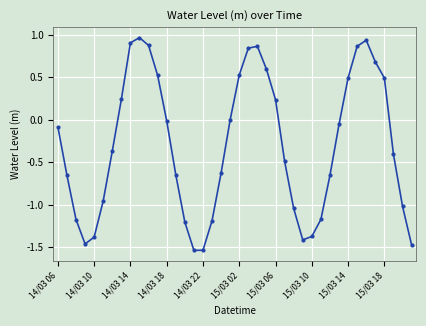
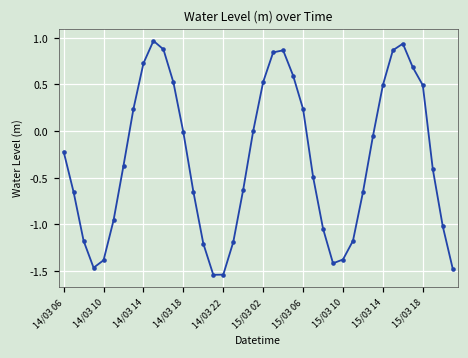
  {
-   "14/03 06": -0.1,
+   "14/03 06": -0.2,
    "14/03 10": -1.4,
-   "14/03 14": 0.9,
+   "14/03 14": 0.7,
    "14/03 18": 0.0,
    "14/03 22": -1.5,
    "15/03 02": 0.5,
    "15/03 06": 0.2,
    "15/03 10": -1.4,
    "15/03 14": 0.5,
    "15/03 18": 0.5
  }
